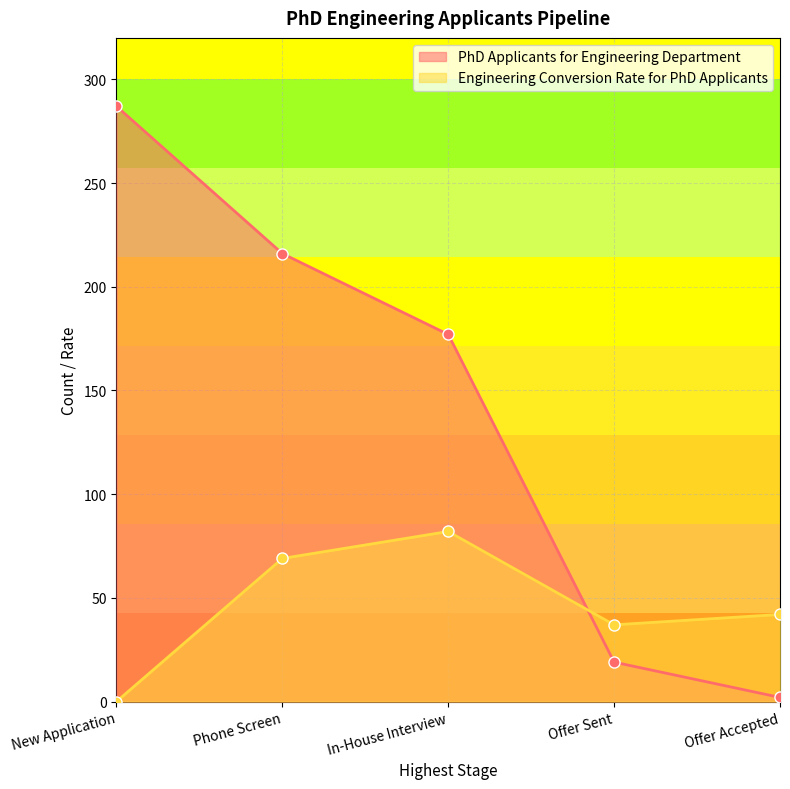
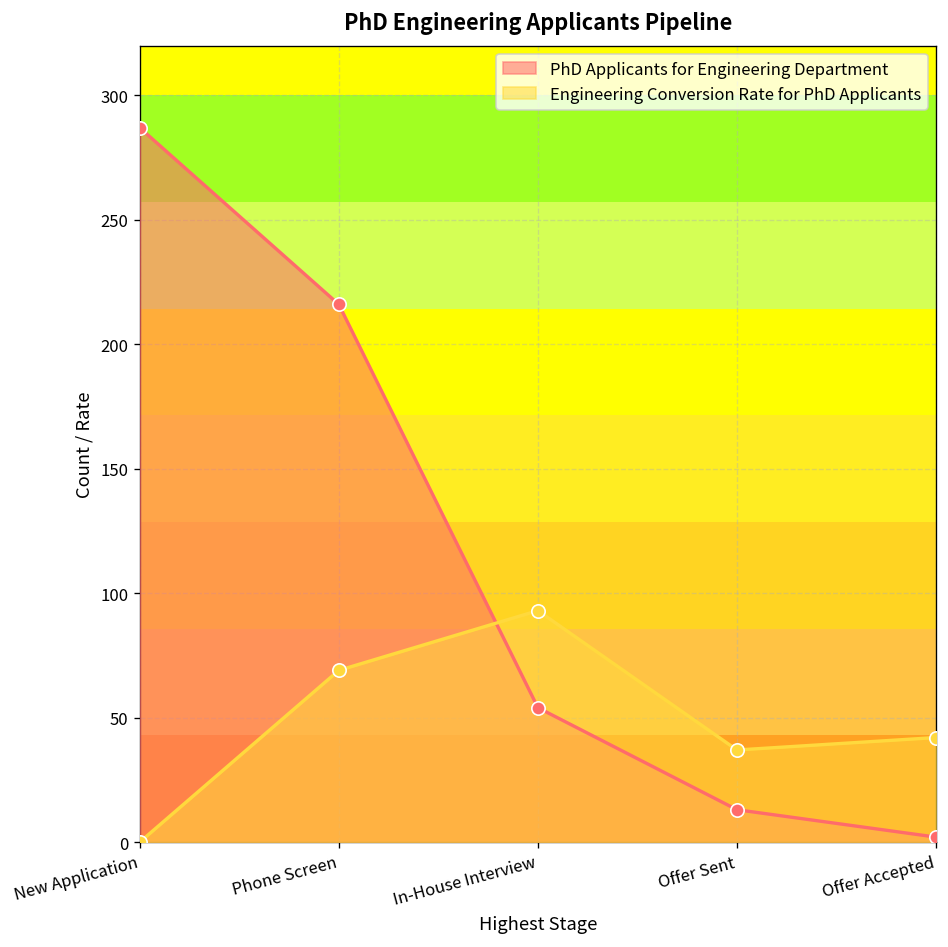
  {
    "PhD Applicants for Engineering Department": {
      "New Application": 287,
      "Phone Screen": 216,
-     "In-House Interview": 177,
-     "Offer Sent": 19,
+     "In-House Interview": 54,
+     "Offer Sent": 13,
      "Offer Accepted": 2
    },
    "Engineering Conversion Rate for PhD Applicants": {
      "New Application": 0,
      "Phone Screen": 69,
-     "In-House Interview": 82,
+     "In-House Interview": 93,
      "Offer Sent": 37,
      "Offer Accepted": 42
    }
  }
